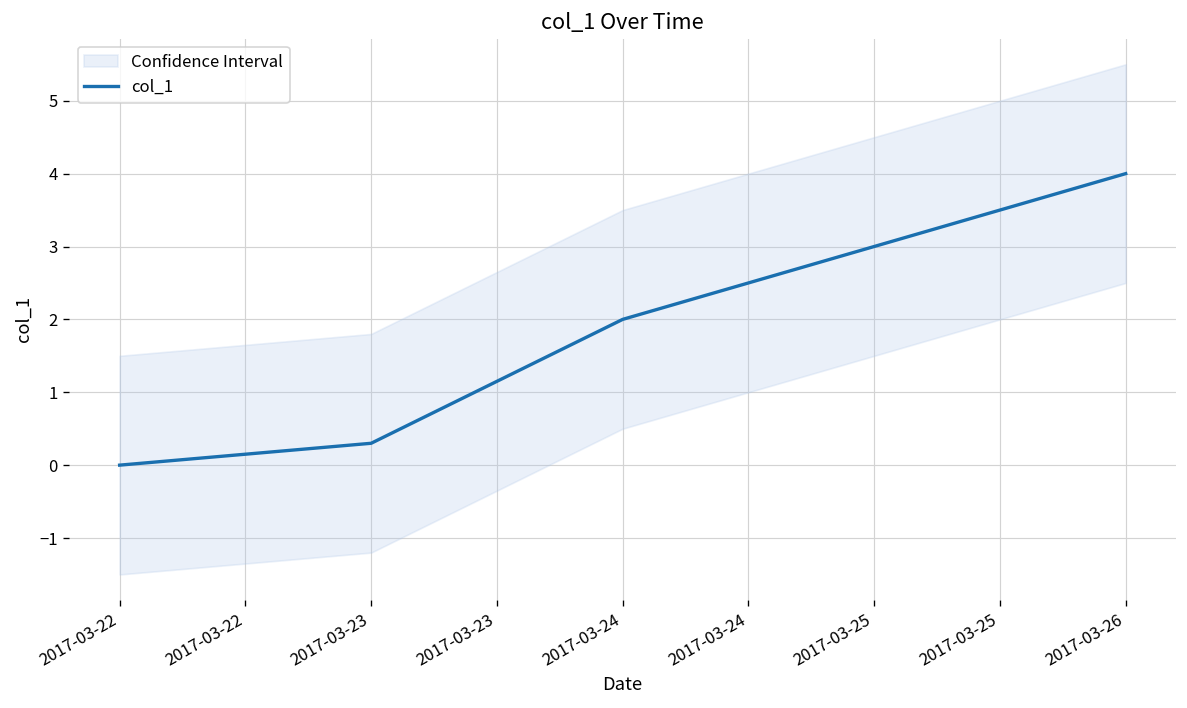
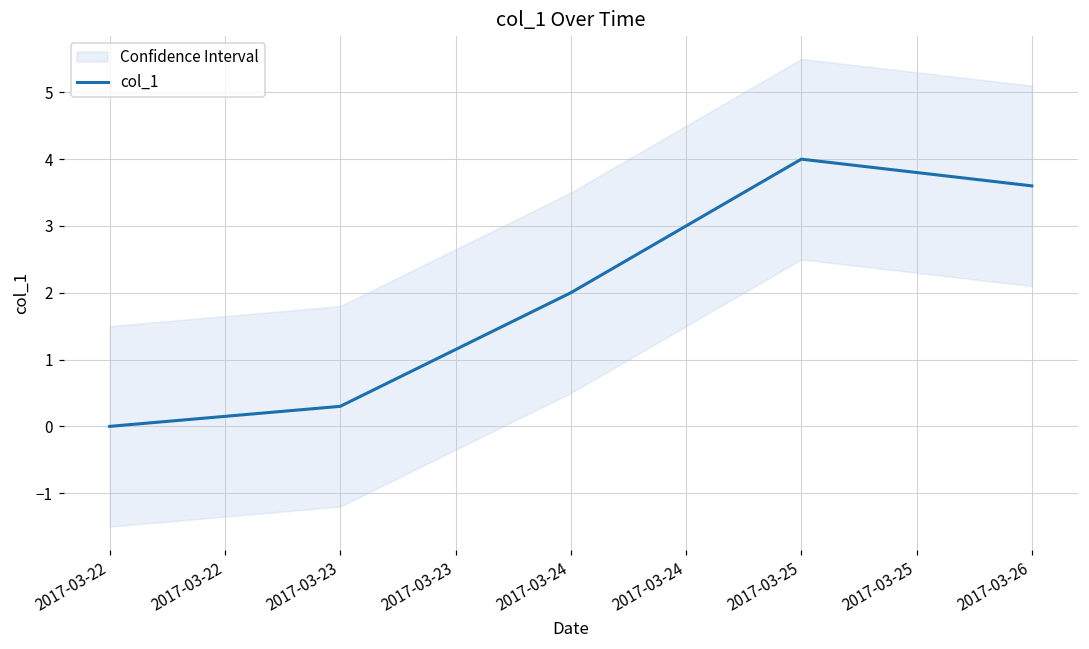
  {
    "col_1": {
      "2017-03-22": 0.0,
      "2017-03-23": 0.3,
      "2017-03-24": 2.0,
-     "2017-03-25": 3,
-     "2017-03-26": 4.0
+     "2017-03-25": 4,
+     "2017-03-26": 3.6
    }
  }
